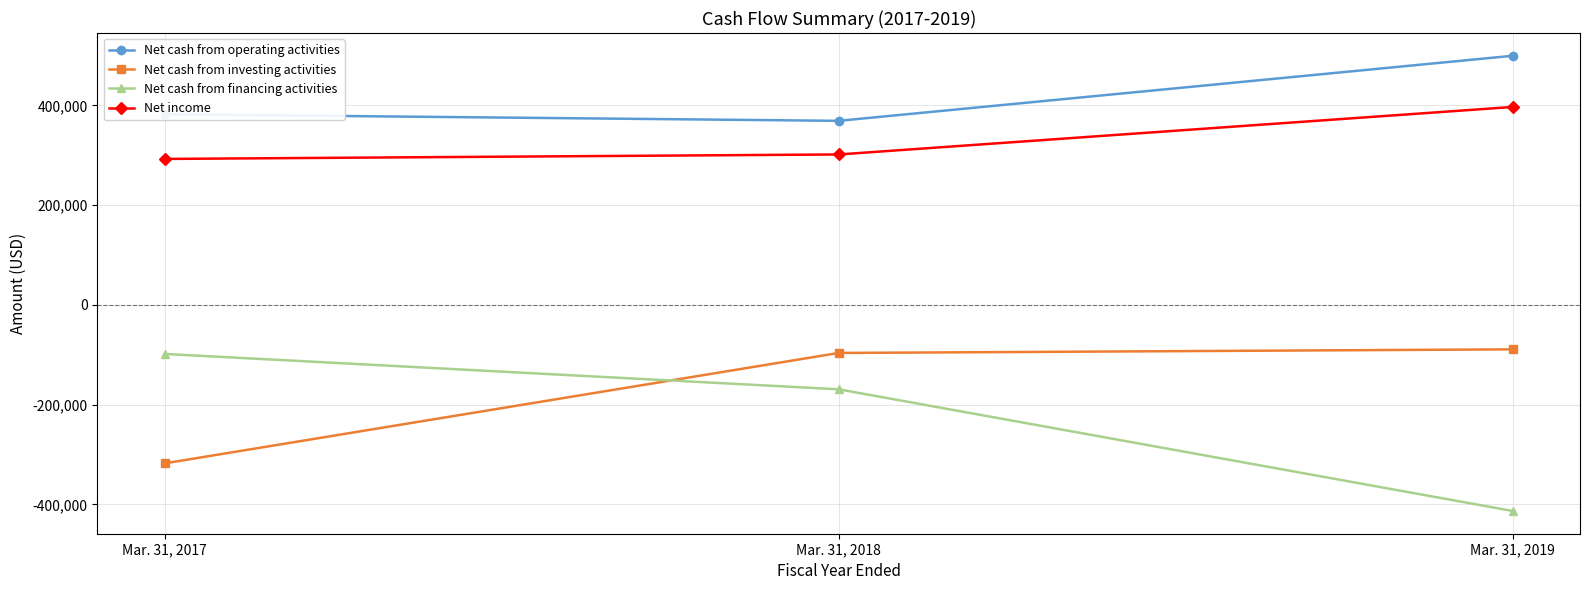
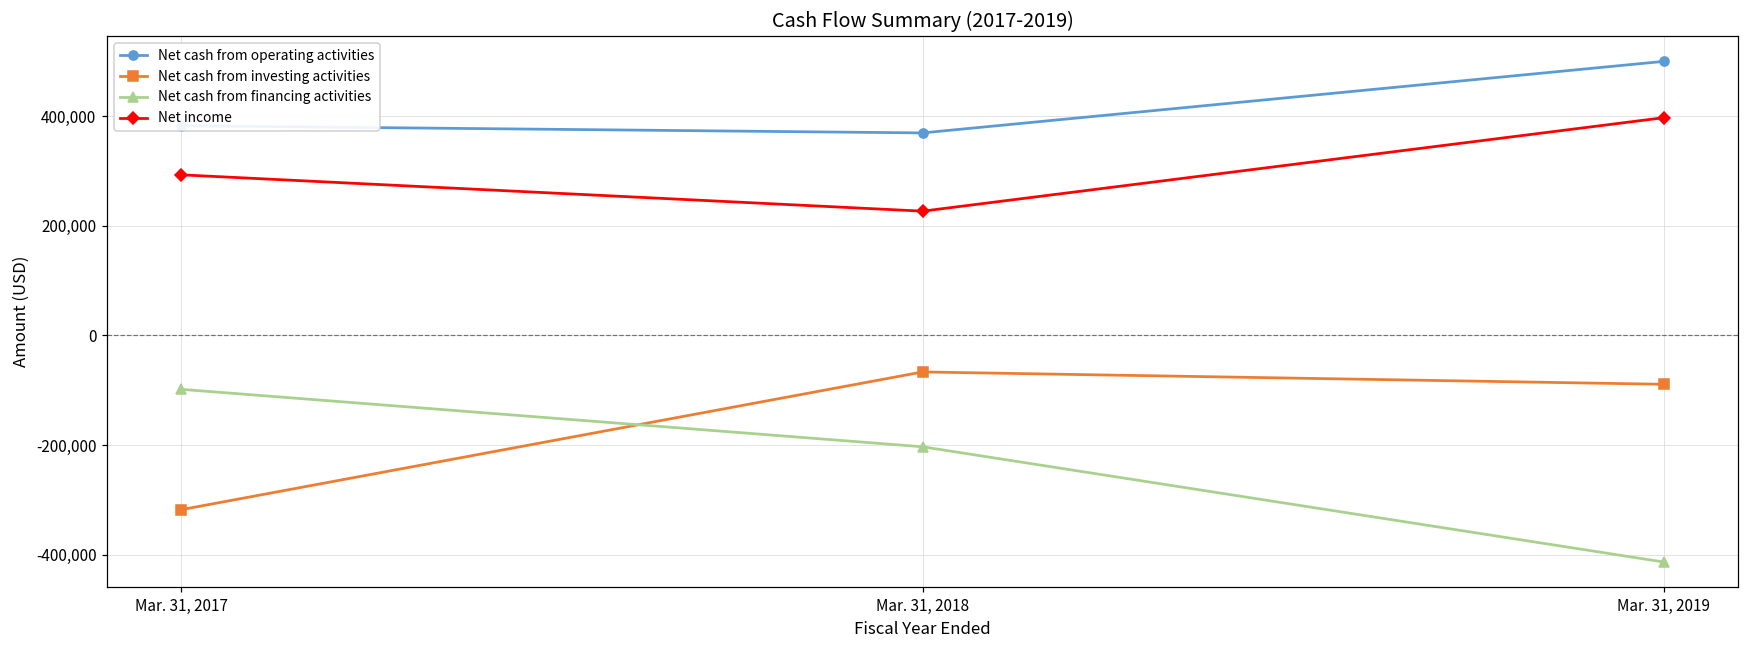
  {
    "Net cash from operating activities": {
      "Mar. 31, 2018": "370,000",
      "Mar. 31, 2019": "500,000"
    },
    "Net cash from investing activities": {
      "Mar. 31, 2017": "-320,000",
-     "Mar. 31, 2018": "-100,000",
+     "Mar. 31, 2018": "-70,000",
      "Mar. 31, 2019": "-90,000"
    },
    "Net cash from financing activities": {
      "Mar. 31, 2017": "-100,000",
-     "Mar. 31, 2018": "-170,000",
+     "Mar. 31, 2018": "-200,000",
      "Mar. 31, 2019": "-410,000"
    },
    "Net income": {
      "Mar. 31, 2017": "290,000",
-     "Mar. 31, 2018": "300,000",
+     "Mar. 31, 2018": "230,000",
      "Mar. 31, 2019": "400,000"
    }
  }
